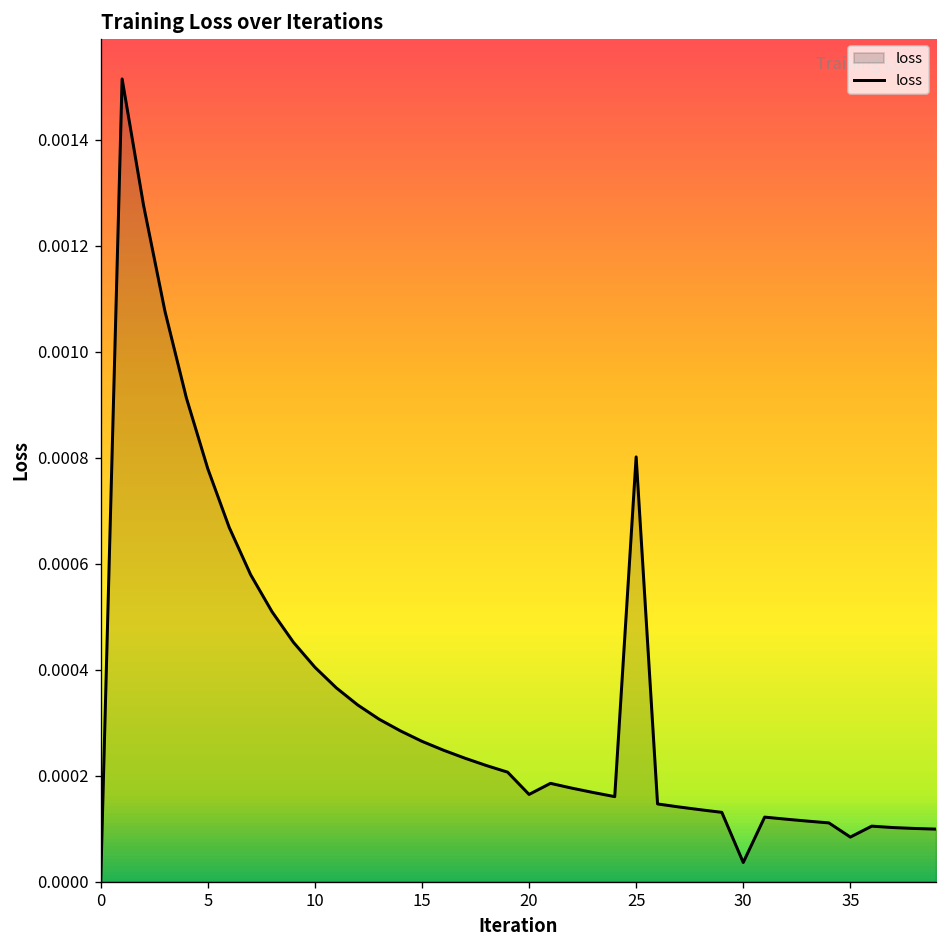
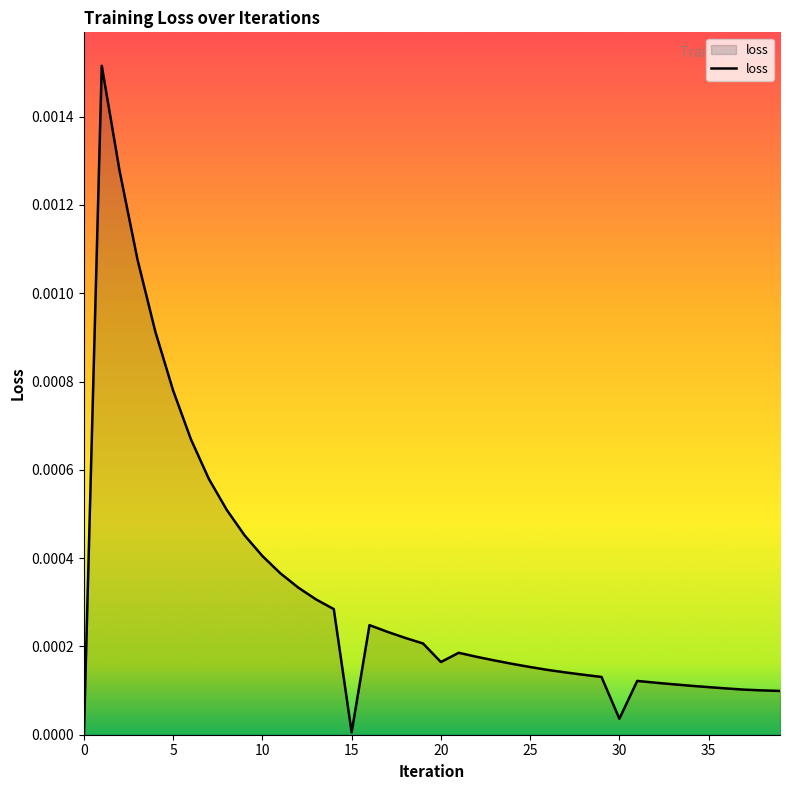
  {
    "0": 0.00000,
    "5": 0.00078,
    "10": 0.00040,
-   "15": 0.00026,
+   "15": 0.00001,
    "20": 0.00016,
-   "25": 0.00080,
+   "25": 0.00015,
    "30": 0.00004,
-   "35": 0.00008
+   "35": 0.00011
  }
